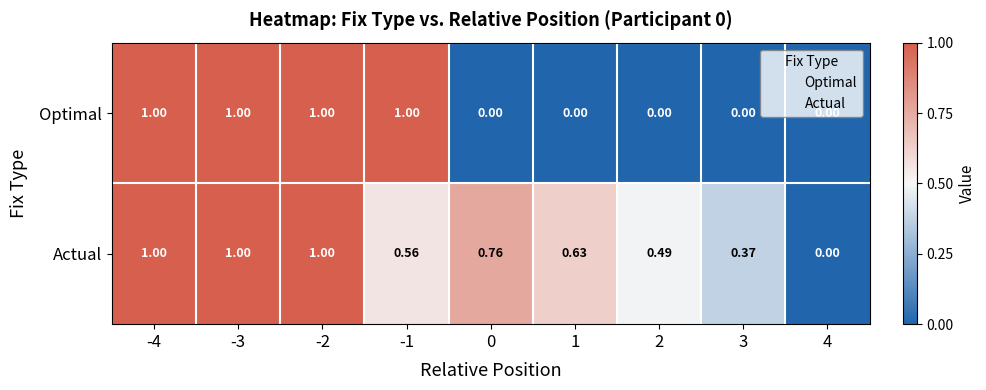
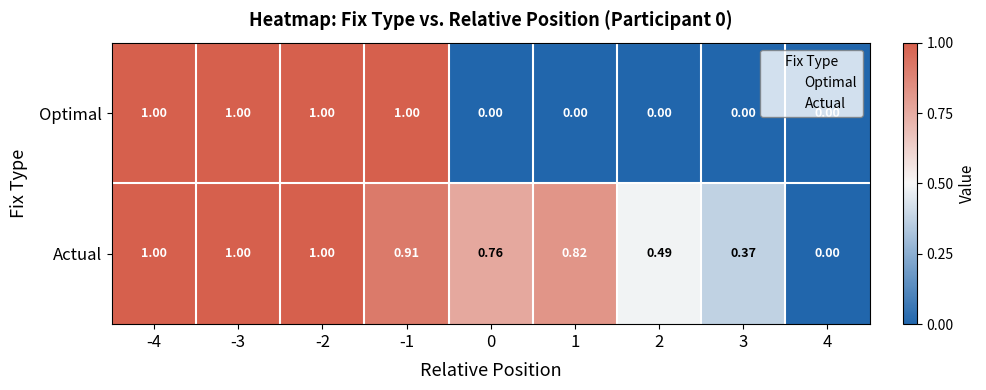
  {
    "Optimal": {
      "-4": 1.00,
      "-3": 1.00,
      "-2": 1.00,
      "-1": 1.00,
      "0": 0.00,
      "1": 0.00,
      "2": 0.00,
      "3": 0.00
    },
    "Actual": {
      "-4": 1.00,
      "-3": 1.00,
      "-2": 1.00,
-     "-1": 0.56,
+     "-1": 0.91,
      "0": 0.76,
-     "1": 0.63,
+     "1": 0.82,
      "2": 0.49,
      "3": 0.37,
      "4": 0.00
    }
  }
